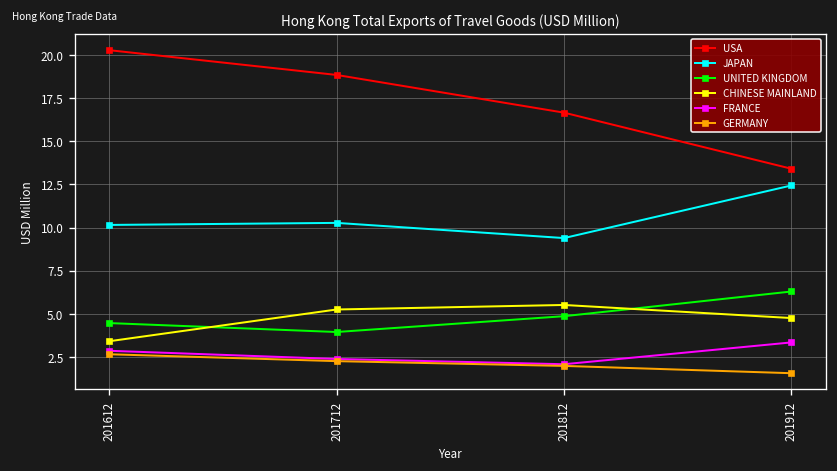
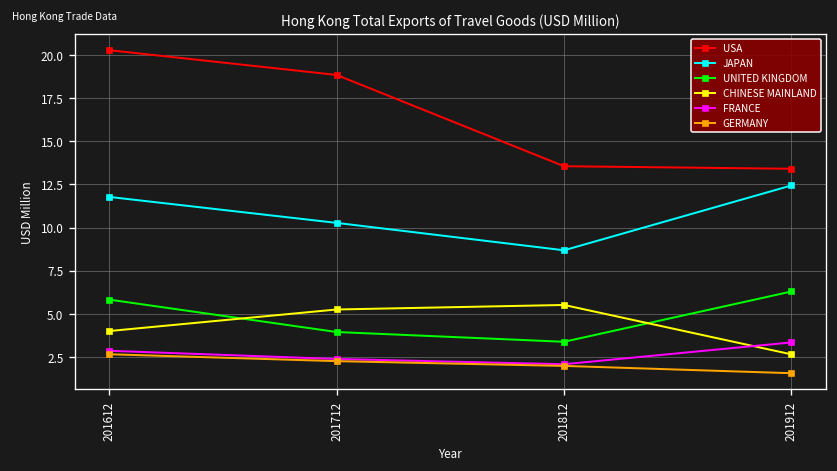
  {
    "USA": {
      "201612": 20.3,
      "201712": 18.8,
-     "201812": 16.7,
+     "201812": 13.6,
      "201912": 13.4
    },
    "JAPAN": {
-     "201612": 10.2,
+     "201612": 11.8,
      "201712": 10.3,
-     "201812": 9.4,
+     "201812": 8.7,
      "201912": 12.4
    },
    "UNITED KINGDOM": {
-     "201612": 4.5,
+     "201612": 5.8,
      "201712": 4.0,
-     "201812": 4.9,
+     "201812": 3.4,
      "201912": 6.3
    },
    "CHINESE MAINLAND": {
-     "201612": 3.4,
+     "201612": 4.0,
      "201712": 5.3,
      "201812": 5.5,
-     "201912": 4.8
+     "201912": 2.7
    },
    "FRANCE": {
      "201612": 2.9,
      "201912": 3.4
    },
    "GERMANY": {
      "201612": 2.7,
      "201912": 1.6
    }
  }
